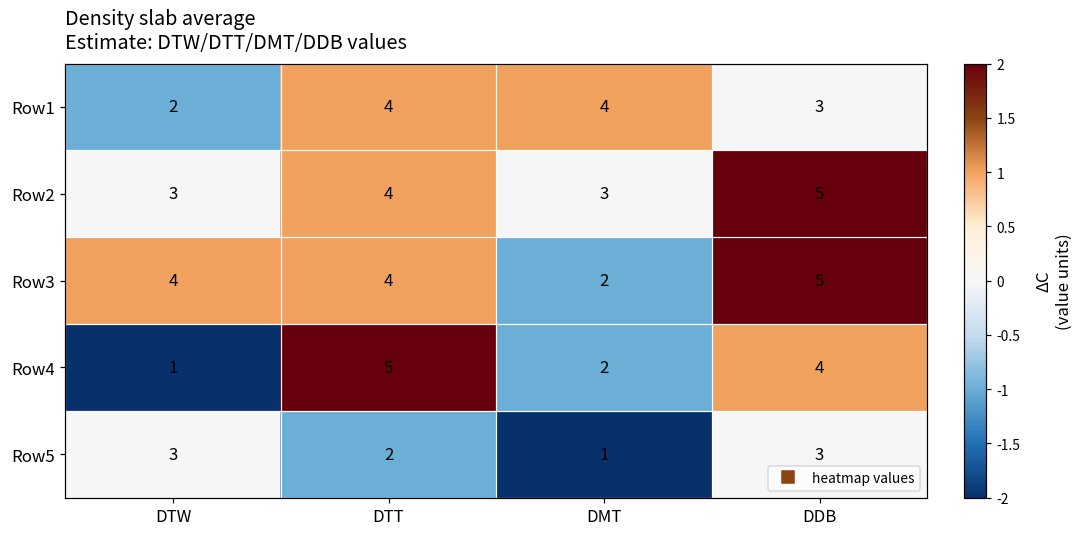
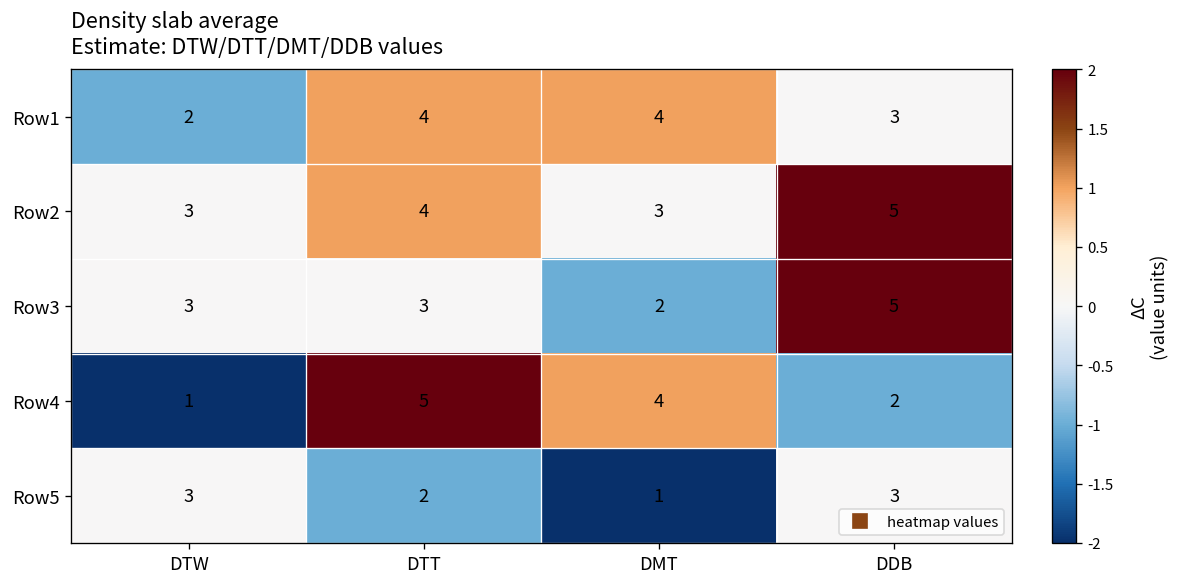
  {
    "Row1": {
      "DTW": 2,
      "DTT": 4,
      "DMT": 4,
      "DDB": 3
    },
    "Row2": {
      "DTW": 3,
      "DTT": 4,
      "DMT": 3,
      "DDB": 5
    },
    "Row3": {
-     "DTW": 4,
-     "DTT": 4,
+     "DTW": 3,
+     "DTT": 3,
      "DMT": 2,
      "DDB": 5
    },
    "Row4": {
      "DTW": 1,
      "DTT": 5,
-     "DMT": 2,
-     "DDB": 4
+     "DMT": 4,
+     "DDB": 2
    },
    "Row5": {
      "DTW": 3,
      "DTT": 2,
      "DMT": 1,
      "DDB": 3
    }
  }
